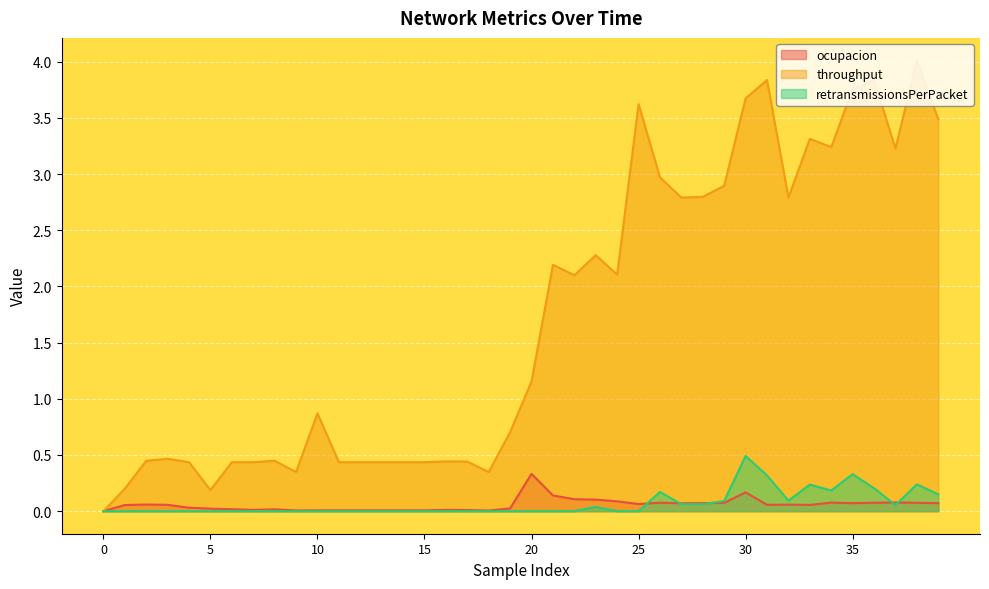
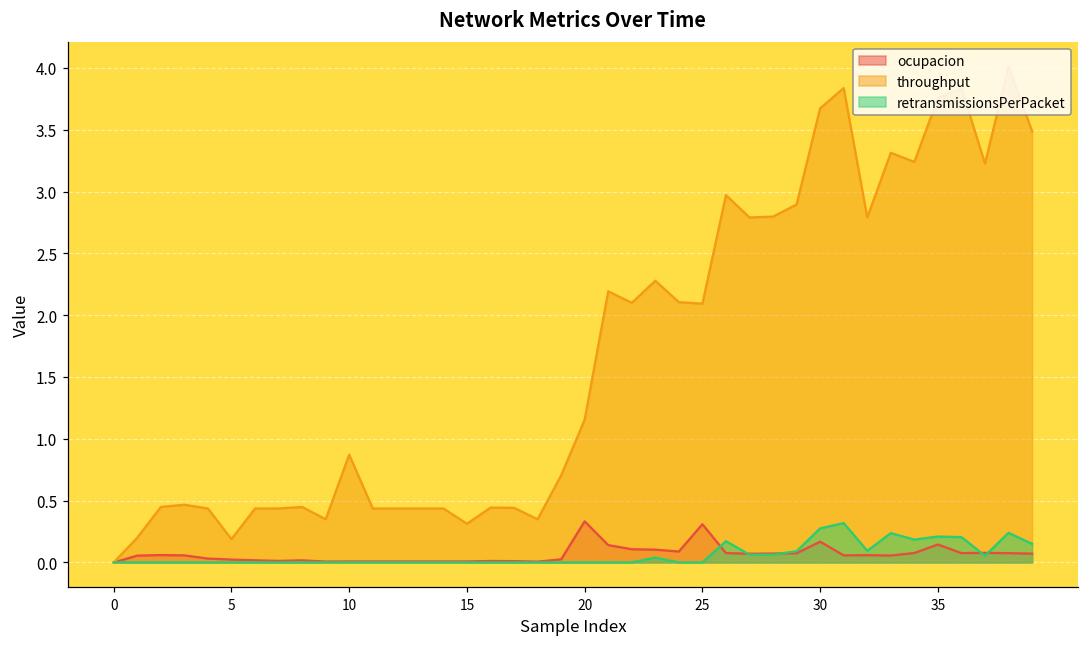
  {
    "ocupacion": {
      "5": 0.02,
      "20": 0.33,
-     "25": 0.06,
+     "25": 0.31,
      "30": 0.17,
-     "35": 0.07
+     "35": 0.14
    },
    "throughput": {
      "5": 0.19,
      "10": 0.87,
-     "15": 0.44,
+     "15": 0.31,
      "20": 1.16,
-     "25": 3.62,
+     "25": 2.09,
      "30": 3.67
    },
    "retransmissionsPerPacket": {
      "5": 0.00,
      "20": 0.00,
      "25": 0.00,
-     "30": 0.49,
-     "35": 0.33
+     "30": 0.28,
+     "35": 0.21
    }
  }
